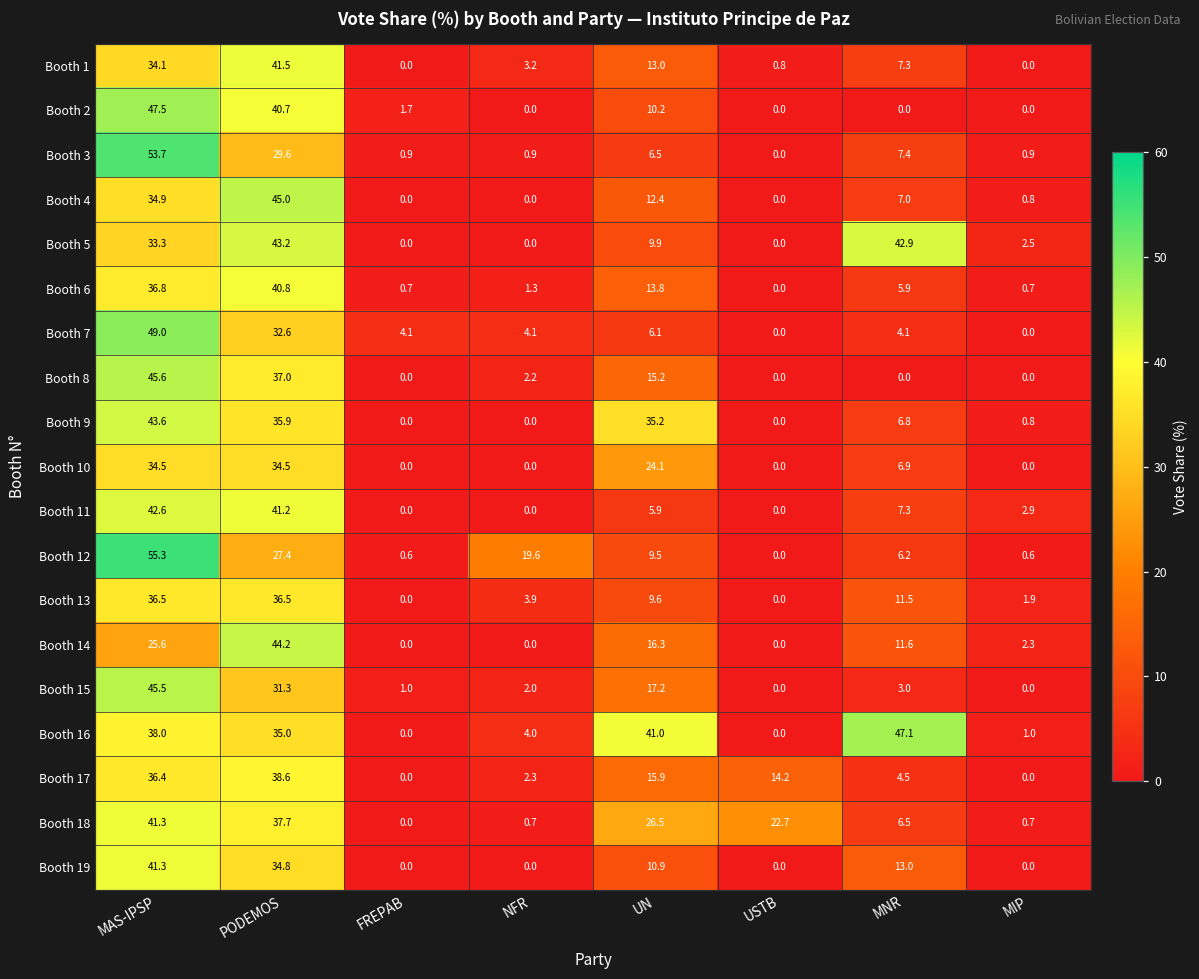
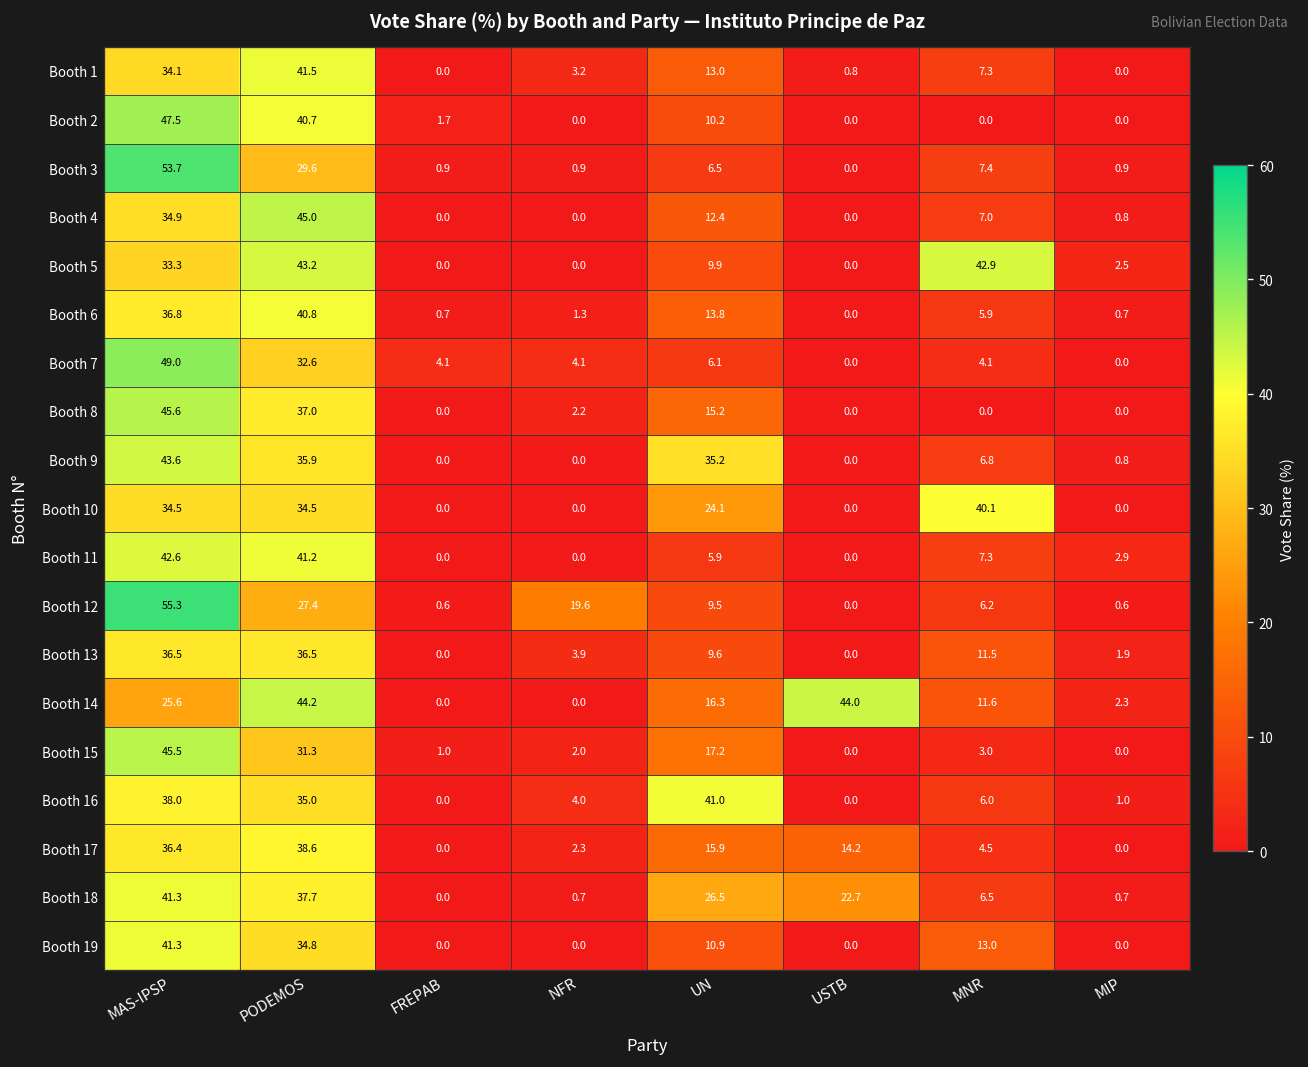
  {
    "Booth 1": {
      "MAS-IPSP": 34.1,
      "PODEMOS": 41.5,
      "FREPAB": 0.0,
      "NFR": 3.2,
      "UN": 13.0,
      "USTB": 0.8,
      "MNR": 7.3,
      "MIP": 0.0
    },
    "Booth 2": {
      "MAS-IPSP": 47.5,
      "PODEMOS": 40.7,
      "FREPAB": 1.7,
      "NFR": 0.0,
      "UN": 10.2,
      "USTB": 0.0,
      "MNR": 0.0,
      "MIP": 0.0
    },
    "Booth 3": {
      "MAS-IPSP": 53.7,
      "PODEMOS": 29.6,
      "FREPAB": 0.9,
      "NFR": 0.9,
      "UN": 6.5,
      "USTB": 0.0,
      "MNR": 7.4,
      "MIP": 0.9
    },
    "Booth 4": {
      "MAS-IPSP": 34.9,
      "PODEMOS": 45.0,
      "FREPAB": 0.0,
      "NFR": 0.0,
      "UN": 12.4,
      "USTB": 0.0,
      "MNR": 7.0,
      "MIP": 0.8
    },
    "Booth 5": {
      "MAS-IPSP": 33.3,
      "PODEMOS": 43.2,
      "FREPAB": 0.0,
      "NFR": 0.0,
      "UN": 9.9,
      "USTB": 0.0,
      "MNR": 42.9,
      "MIP": 2.5
    },
    "Booth 6": {
      "MAS-IPSP": 36.8,
      "PODEMOS": 40.8,
      "FREPAB": 0.7,
      "NFR": 1.3,
      "UN": 13.8,
      "USTB": 0.0,
      "MNR": 5.9,
      "MIP": 0.7
    },
    "Booth 7": {
      "MAS-IPSP": 49.0,
      "PODEMOS": 32.6,
      "FREPAB": 4.1,
      "NFR": 4.1,
      "UN": 6.1,
      "USTB": 0.0,
      "MNR": 4.1,
      "MIP": 0.0
    },
    "Booth 8": {
      "MAS-IPSP": 45.6,
      "PODEMOS": 37.0,
      "FREPAB": 0.0,
      "NFR": 2.2,
      "UN": 15.2,
      "USTB": 0.0,
      "MNR": 0.0,
      "MIP": 0.0
    },
    "Booth 9": {
      "MAS-IPSP": 43.6,
      "PODEMOS": 35.9,
      "FREPAB": 0.0,
      "NFR": 0.0,
      "UN": 35.2,
      "USTB": 0.0,
      "MNR": 6.8,
      "MIP": 0.8
    },
    "Booth 10": {
      "MAS-IPSP": 34.5,
      "PODEMOS": 34.5,
      "FREPAB": 0.0,
      "NFR": 0.0,
      "UN": 24.1,
      "USTB": 0.0,
-     "MNR": 6.9,
+     "MNR": 40.1,
      "MIP": 0.0
    },
    "Booth 11": {
      "MAS-IPSP": 42.6,
      "PODEMOS": 41.2,
      "FREPAB": 0.0,
      "NFR": 0.0,
      "UN": 5.9,
      "USTB": 0.0,
      "MNR": 7.3,
      "MIP": 2.9
    },
    "Booth 12": {
      "MAS-IPSP": 55.3,
      "PODEMOS": 27.4,
      "FREPAB": 0.6,
      "NFR": 19.6,
      "UN": 9.5,
      "USTB": 0.0,
      "MNR": 6.2,
      "MIP": 0.6
    },
    "Booth 13": {
      "MAS-IPSP": 36.5,
      "PODEMOS": 36.5,
      "FREPAB": 0.0,
      "NFR": 3.9,
      "UN": 9.6,
      "USTB": 0.0,
      "MNR": 11.5,
      "MIP": 1.9
    },
    "Booth 14": {
      "MAS-IPSP": 25.6,
      "PODEMOS": 44.2,
      "FREPAB": 0.0,
      "NFR": 0.0,
      "UN": 16.3,
-     "USTB": 0.0,
+     "USTB": 44.0,
      "MNR": 11.6,
      "MIP": 2.3
    },
    "Booth 15": {
      "MAS-IPSP": 45.5,
      "PODEMOS": 31.3,
      "FREPAB": 1.0,
      "NFR": 2.0,
      "UN": 17.2,
      "USTB": 0.0,
      "MNR": 3.0,
      "MIP": 0.0
    },
    "Booth 16": {
      "MAS-IPSP": 38.0,
      "PODEMOS": 35.0,
      "FREPAB": 0.0,
      "NFR": 4.0,
      "UN": 41.0,
      "USTB": 0.0,
-     "MNR": 47.1,
+     "MNR": 6.0,
      "MIP": 1.0
    },
    "Booth 17": {
      "MAS-IPSP": 36.4,
      "PODEMOS": 38.6,
      "FREPAB": 0.0,
      "NFR": 2.3,
      "UN": 15.9,
      "USTB": 14.2,
      "MNR": 4.5,
      "MIP": 0.0
    },
    "Booth 18": {
      "MAS-IPSP": 41.3,
      "PODEMOS": 37.7,
      "FREPAB": 0.0,
      "NFR": 0.7,
      "UN": 26.5,
      "USTB": 22.7,
      "MNR": 6.5,
      "MIP": 0.7
    },
    "Booth 19": {
      "MAS-IPSP": 41.3,
      "PODEMOS": 34.8,
      "FREPAB": 0.0,
      "NFR": 0.0,
      "UN": 10.9,
      "USTB": 0.0,
      "MNR": 13.0,
      "MIP": 0.0
    }
  }
